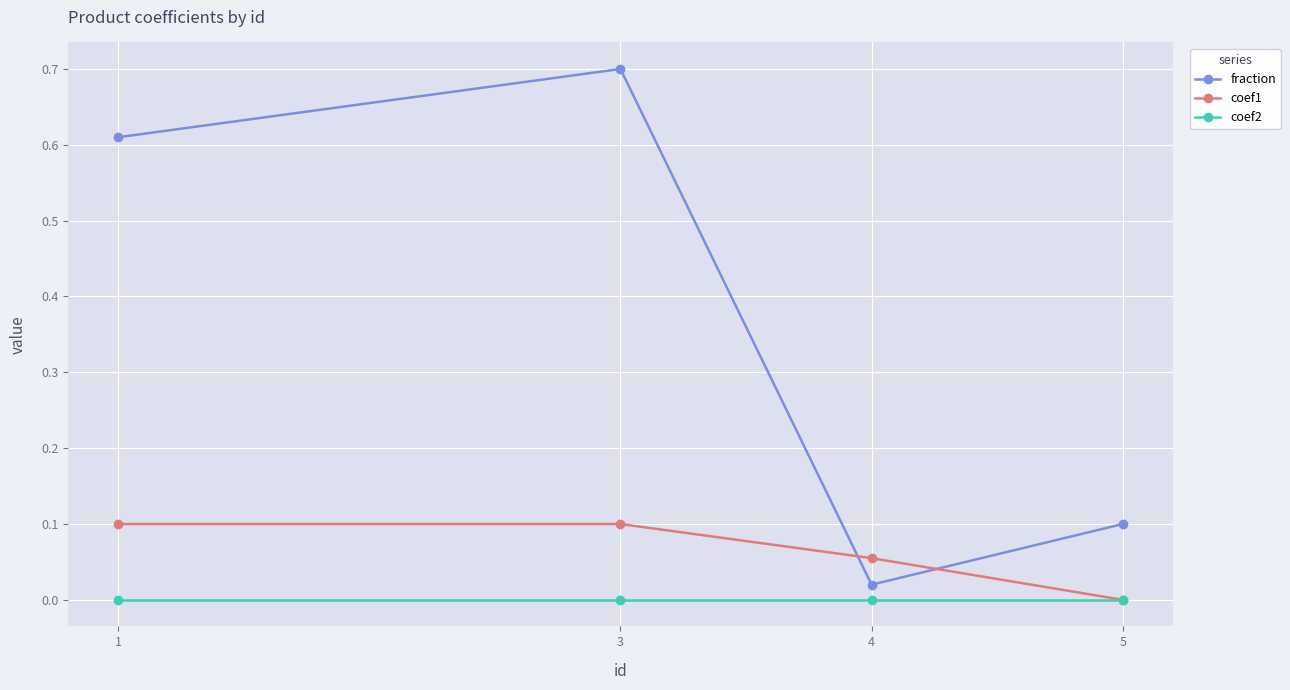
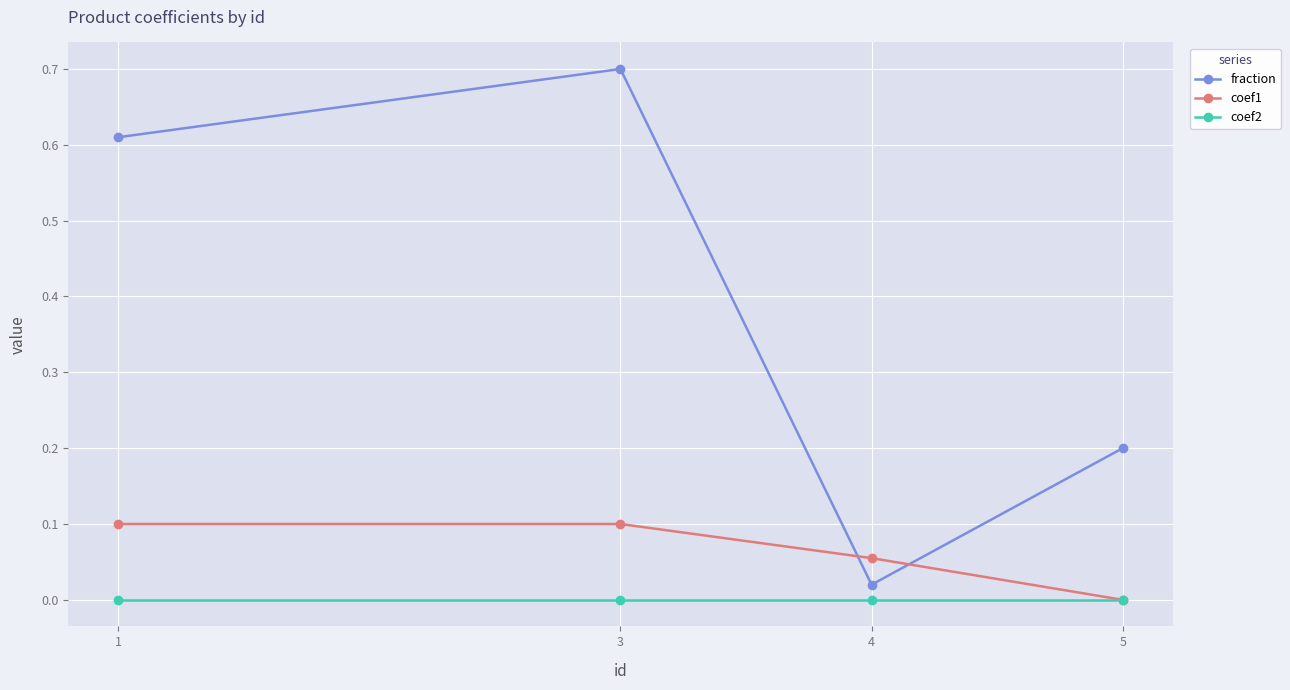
  {
    "fraction": {
      "1": 0.61,
      "3": 0.7,
      "4": 0.02,
-     "5": 0.1
+     "5": 0.2
    },
    "coef1": {
      "1": 0.1,
      "3": 0.1,
      "4": 0.06
    },
    "coef2": {
      "1": 0.0,
      "3": 0.0,
      "4": 0.0
    }
  }
